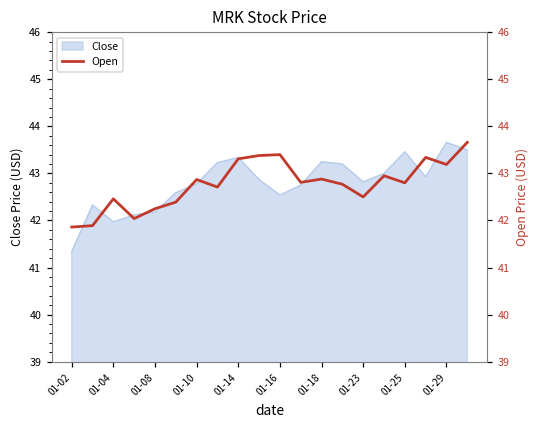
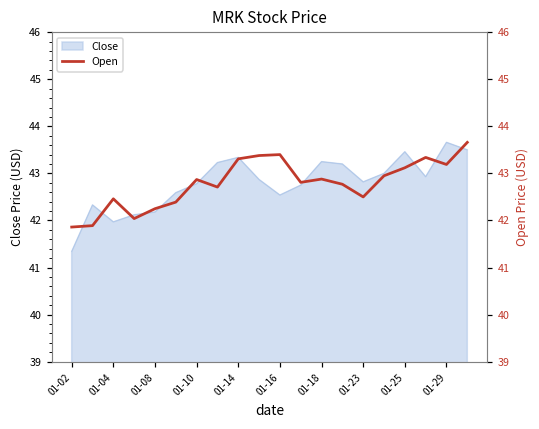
  {
    "Close": {
      "01-02": 41.3,
      "01-04": 42.0,
      "01-08": 42.2,
      "01-10": 42.8,
      "01-14": 43.3,
      "01-16": 42.5,
      "01-18": 43.3,
      "01-23": 42.8,
      "01-25": 43.5,
      "01-29": 43.7
    },
    "Open": {
      "01-02": 41.9,
      "01-04": 42.5,
      "01-08": 42.3,
      "01-10": 42.9,
      "01-14": 43.3,
      "01-16": 43.4,
      "01-18": 42.9,
      "01-23": 42.5,
-     "01-25": 42.8,
+     "01-25": 43.1,
      "01-29": 43.2
    }
  }
